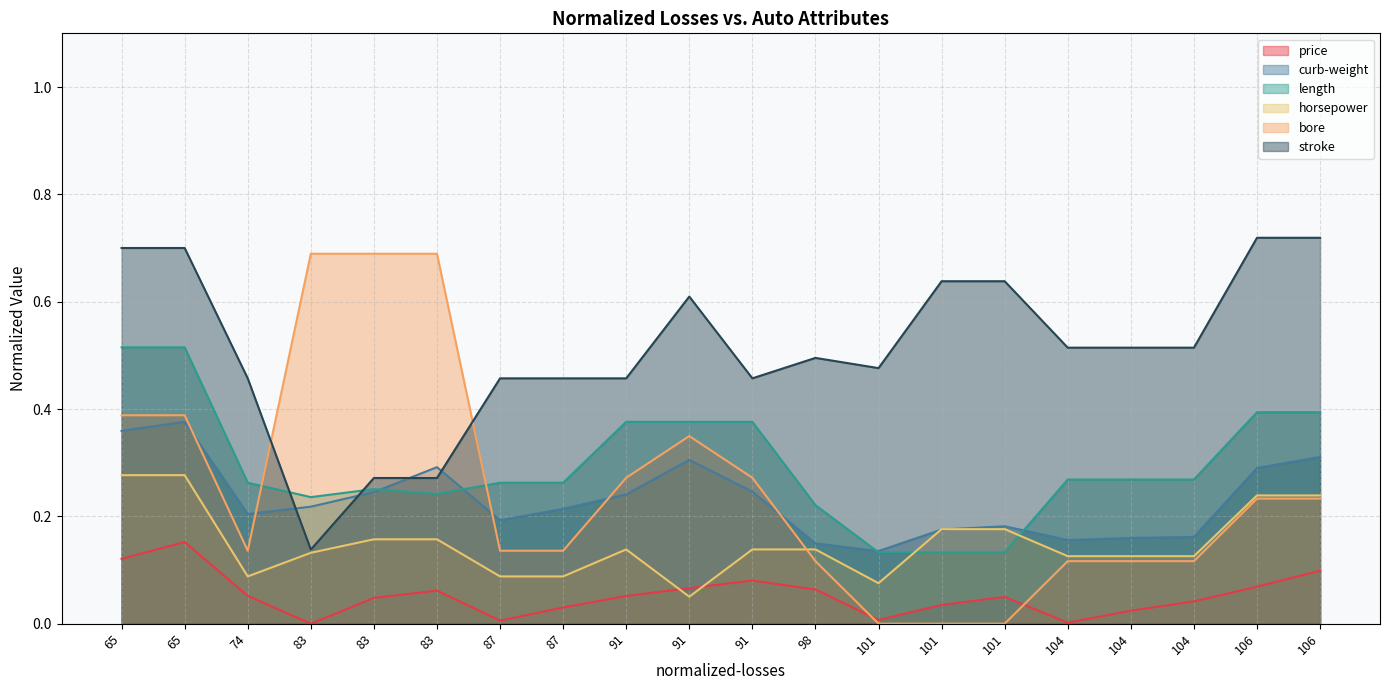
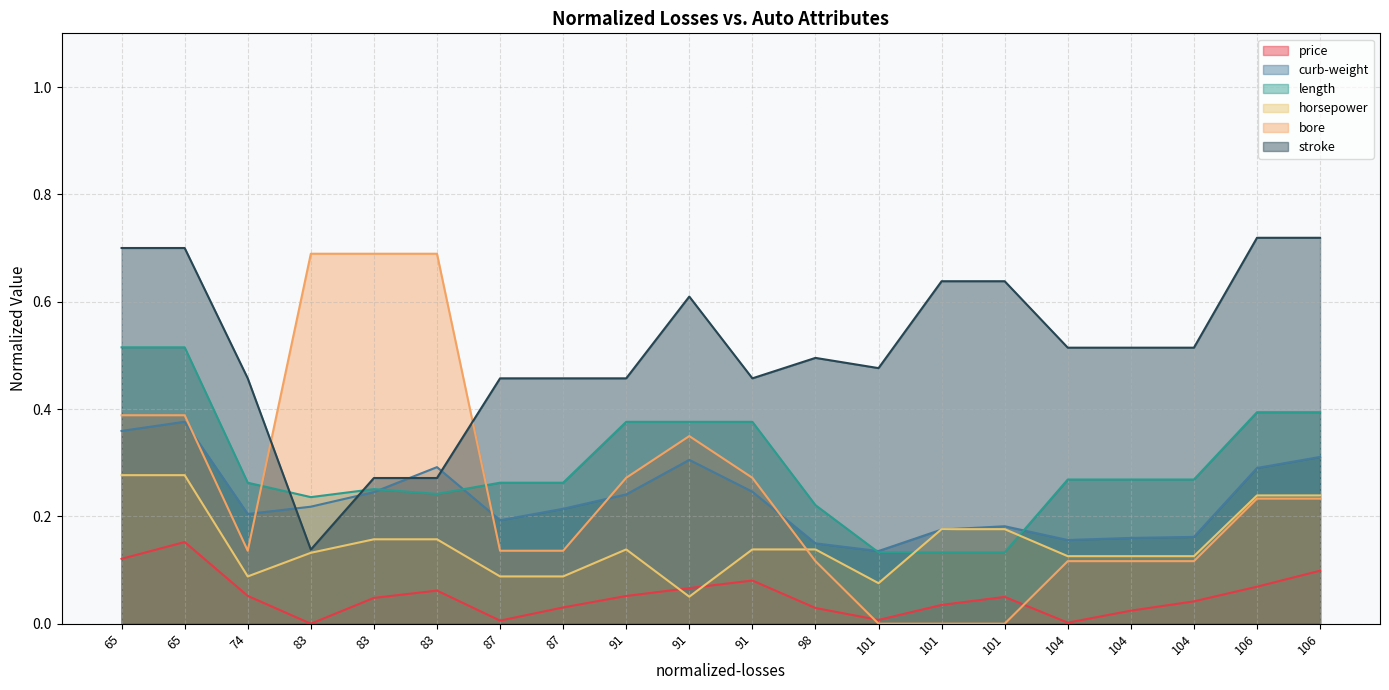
  {
    "price": {
      "74": 0.05,
-     "98": 0.06
+     "98": 0.03
    },
    "stroke": {
      "74": 0.46,
      "98": 0.50
    }
  }
